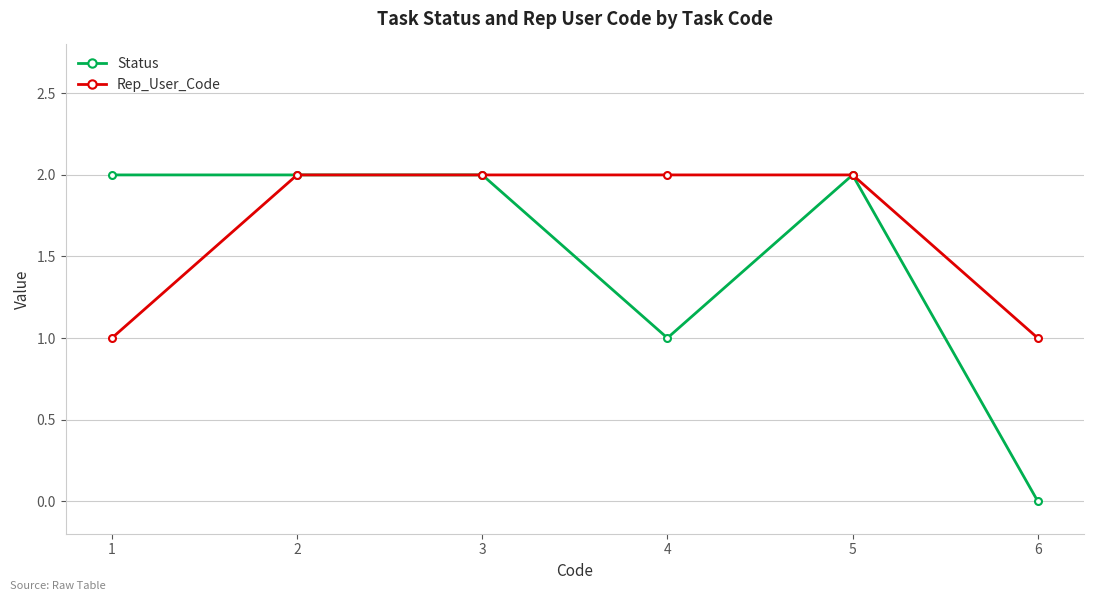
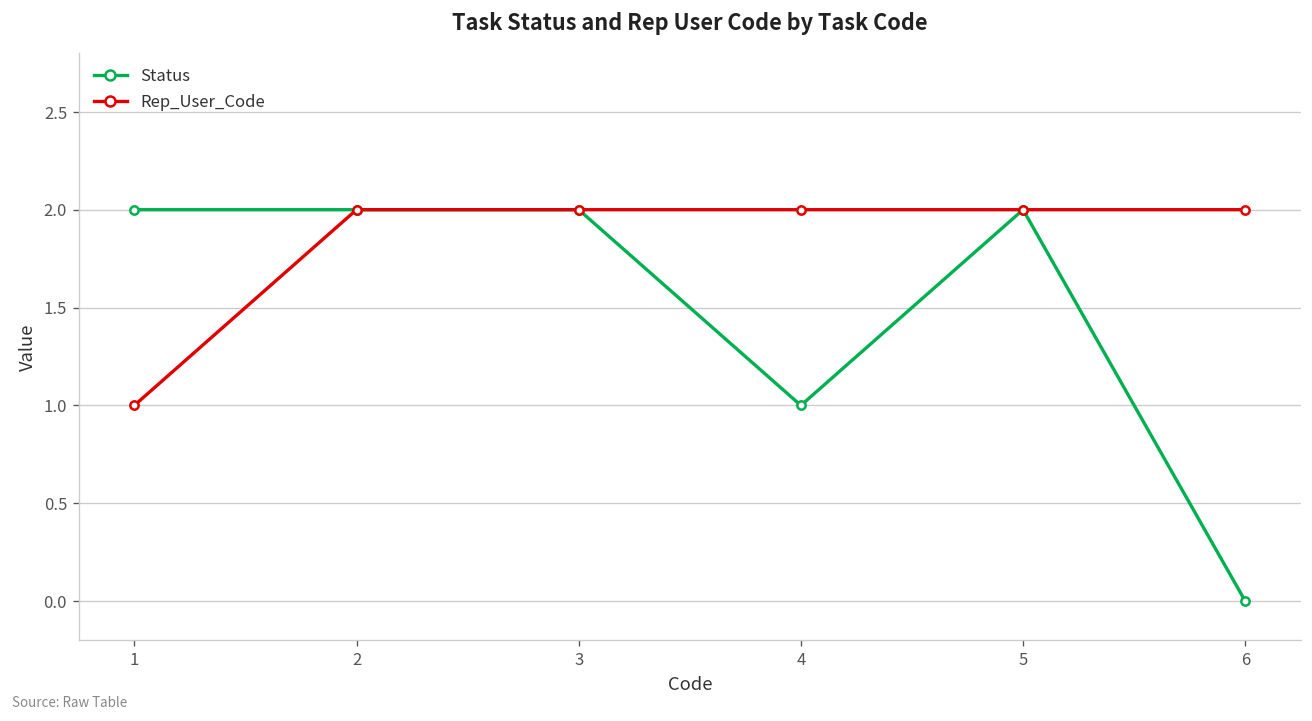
  {
    "Status": {
      "1": 2,
      "4": 1,
      "6": 0
    },
    "Rep_User_Code": {
      "1": 1,
      "4": 2,
-     "6": 1
+     "6": 2
    }
  }
